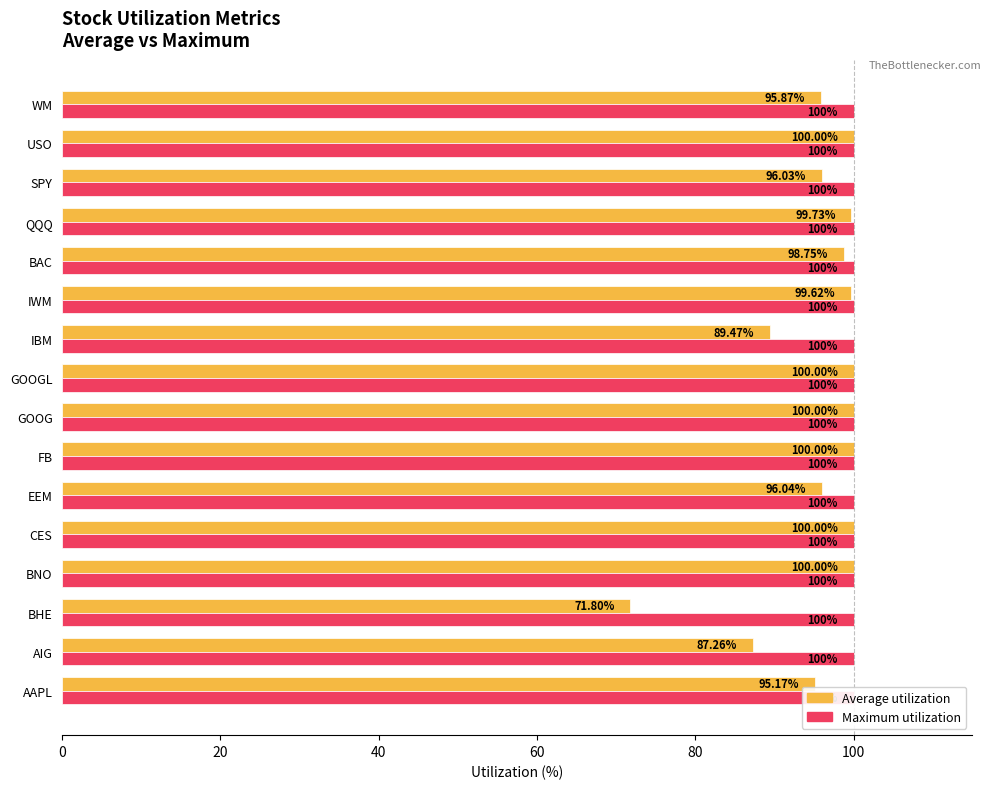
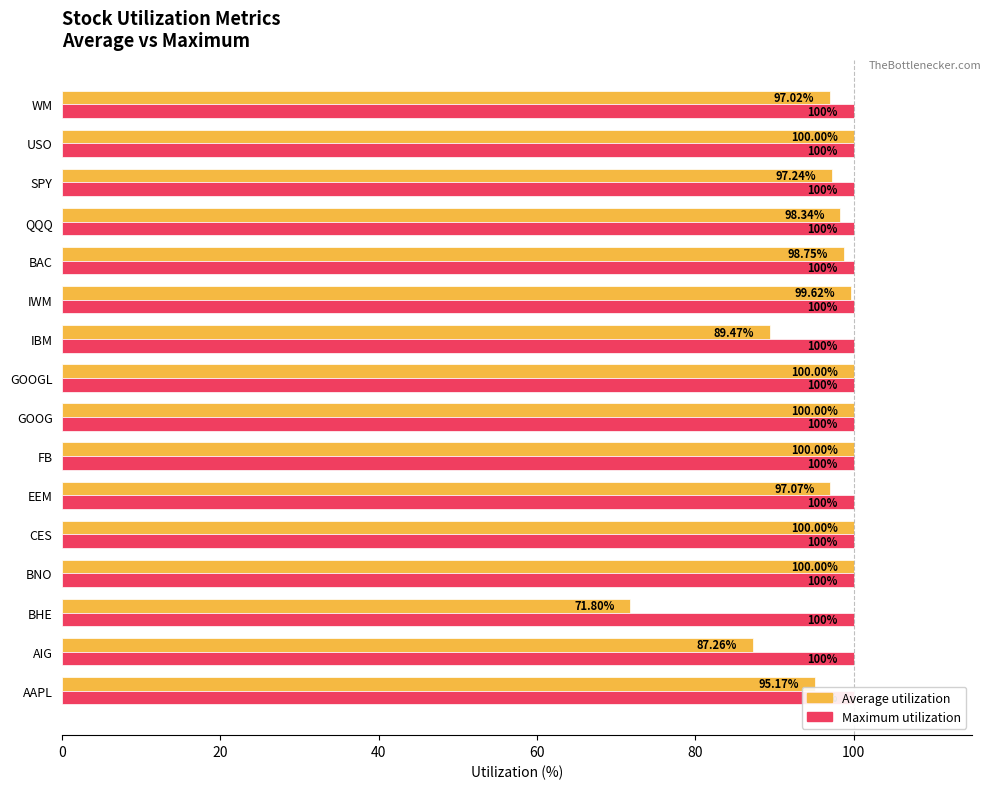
  {
    "Average utilization": {
-     "WM": "95.87%",
+     "WM": "97.02%",
      "USO": "100.00%",
-     "SPY": "96.03%",
-     "QQQ": "99.73%",
+     "SPY": "97.24%",
+     "QQQ": "98.34%",
      "BAC": "98.75%",
      "IWM": "99.62%",
      "IBM": "89.47%",
      "GOOGL": "100.00%",
      "GOOG": "100.00%",
      "FB": "100.00%",
-     "EEM": "96.04%",
+     "EEM": "97.07%",
      "CES": "100.00%",
      "BNO": "100.00%",
      "BHE": "71.80%",
      "AIG": "87.26%",
      "AAPL": "95.17%"
    },
    "Maximum utilization": {
      "WM": "100%",
      "USO": "100%",
      "SPY": "100%",
      "QQQ": "100%",
      "BAC": "100%",
      "IWM": "100%",
      "IBM": "100%",
      "GOOGL": "100%",
      "GOOG": "100%",
      "FB": "100%",
      "EEM": "100%",
      "CES": "100%",
      "BNO": "100%",
      "BHE": "100%",
      "AIG": "100%"
    }
  }
